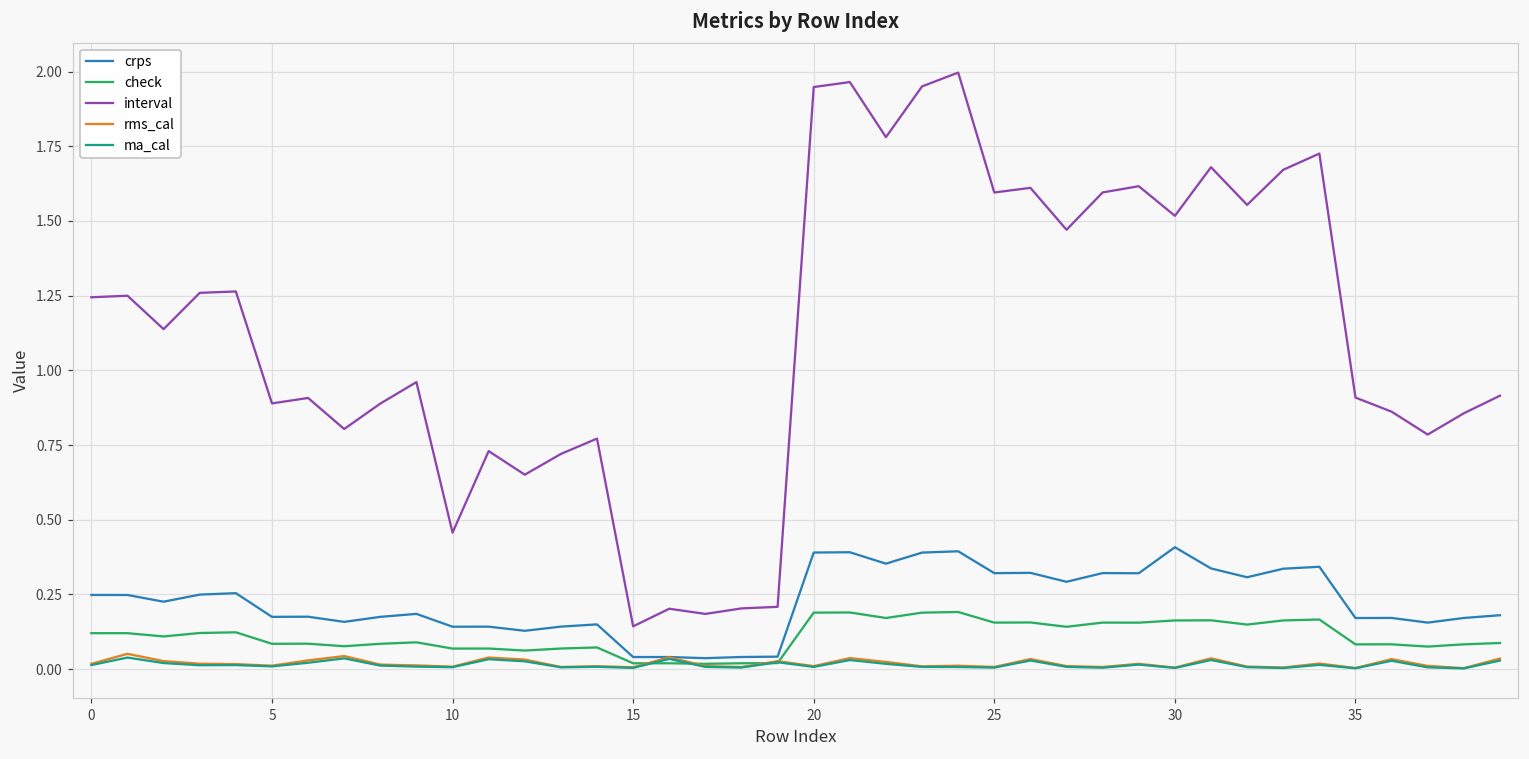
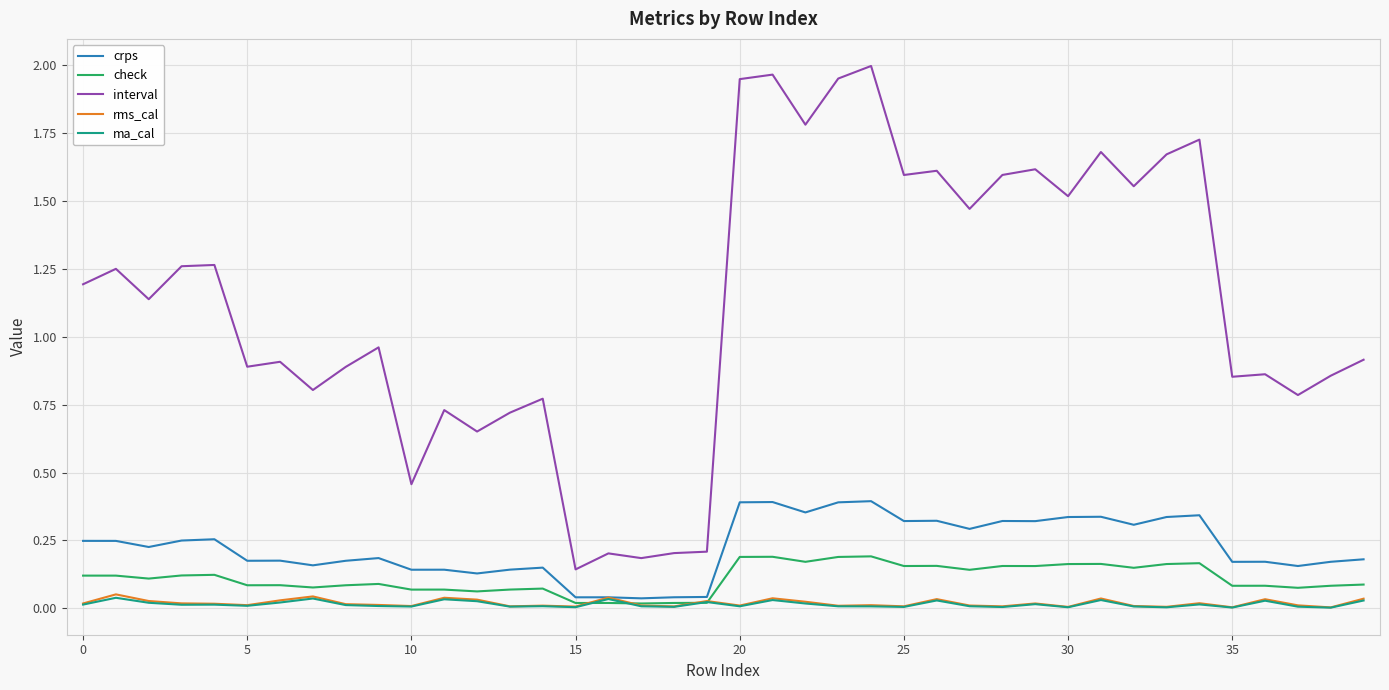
  {
    "crps": {
      "0": 0.25,
      "5": 0.18,
      "10": 0.14,
      "15": 0.04,
      "20": 0.39,
      "25": 0.32,
-     "30": 0.41,
+     "30": 0.34,
      "35": 0.17
    },
    "interval": {
-     "0": 1.24,
+     "0": 1.19,
      "5": 0.89,
      "10": 0.46,
      "15": 0.14,
      "20": 1.95,
      "25": 1.60,
      "30": 1.52,
-     "35": 0.91
+     "35": 0.85
    }
  }
